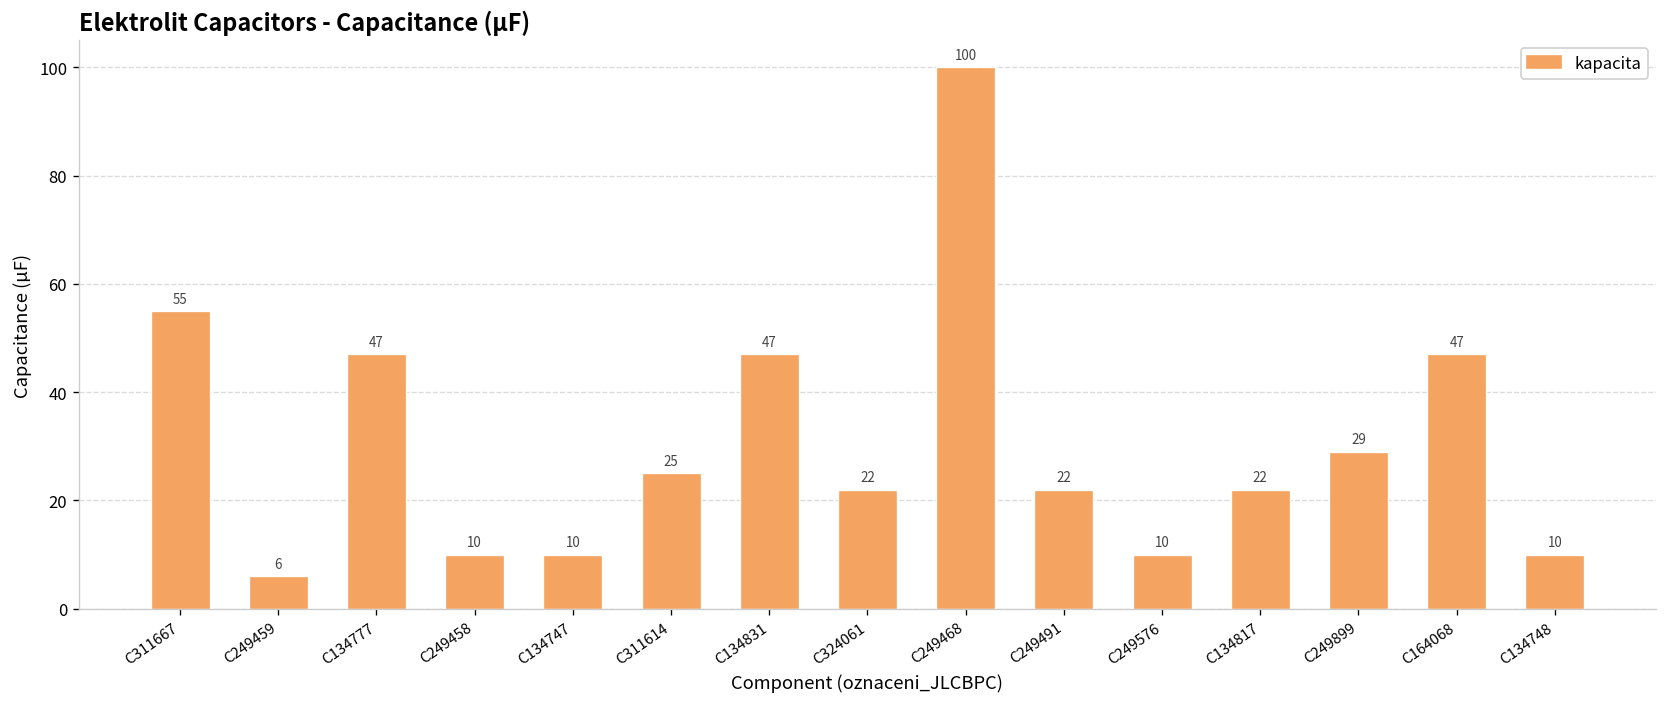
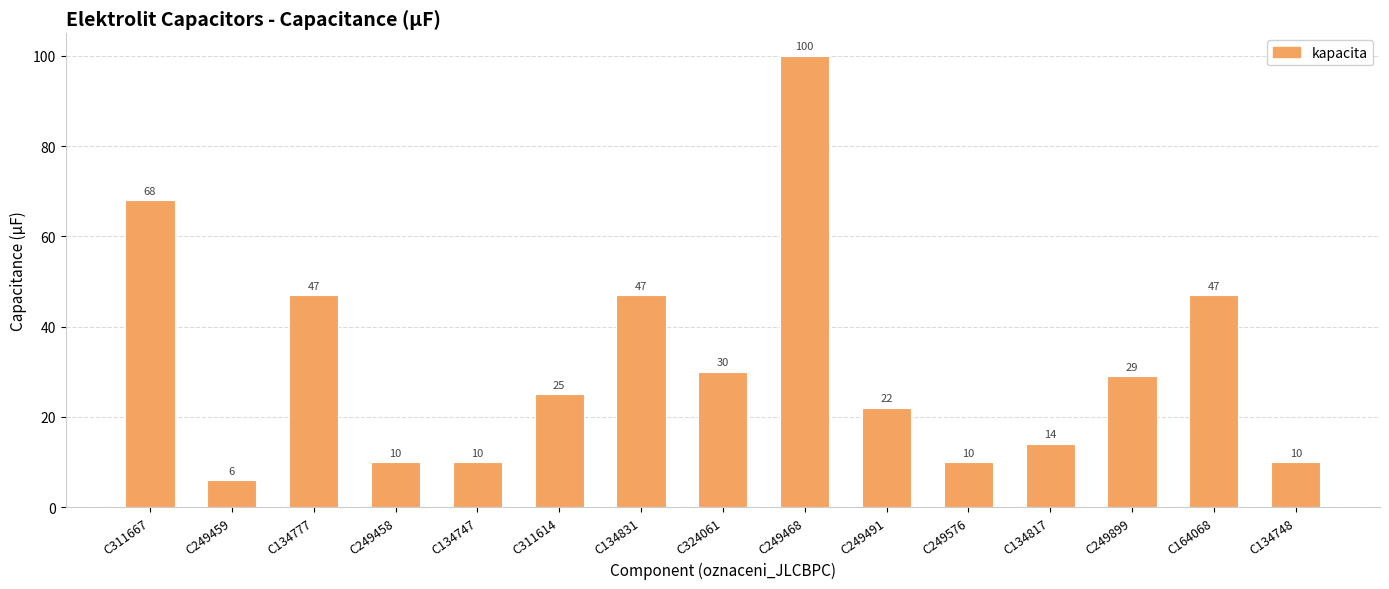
  {
-   "C311667": 55,
+   "C311667": 68,
    "C249459": 6,
    "C134777": 47,
    "C249458": 10,
    "C134747": 10,
    "C311614": 25,
    "C134831": 47,
-   "C324061": 22,
+   "C324061": 30,
    "C249468": 100,
    "C249491": 22,
    "C249576": 10,
-   "C134817": 22,
+   "C134817": 14,
    "C249899": 29,
    "C164068": 47,
    "C134748": 10
  }
